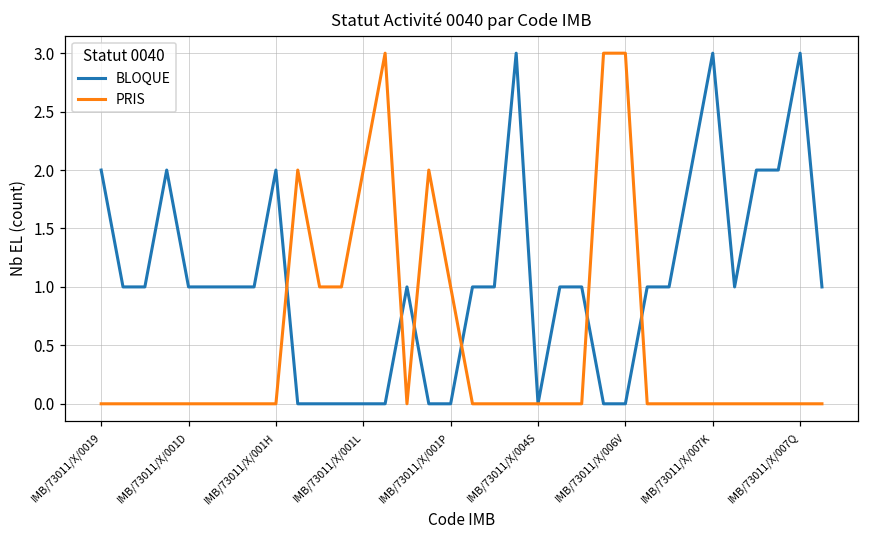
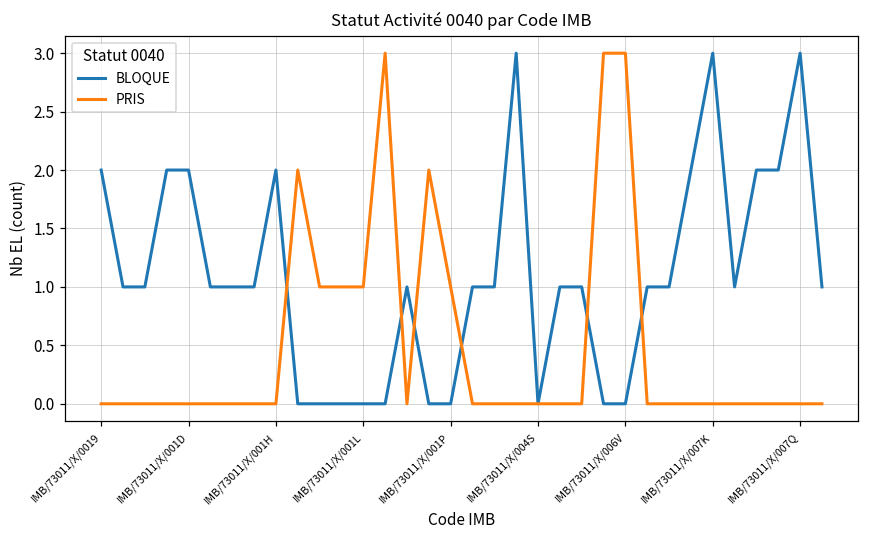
  {
    "BLOQUE": {
      "IMB/73011/X/0019": 2,
-     "IMB/73011/X/001D": 1,
+     "IMB/73011/X/001D": 2,
      "IMB/73011/X/001H": 2,
      "IMB/73011/X/001L": 0,
      "IMB/73011/X/001P": 0,
      "IMB/73011/X/006V": 0,
      "IMB/73011/X/007K": 3,
      "IMB/73011/X/007Q": 3
    },
    "PRIS": {
      "IMB/73011/X/0019": 0,
      "IMB/73011/X/001D": 0,
      "IMB/73011/X/001H": 0,
-     "IMB/73011/X/001L": 2,
+     "IMB/73011/X/001L": 1,
      "IMB/73011/X/001P": 1,
      "IMB/73011/X/006V": 3,
      "IMB/73011/X/007K": 0,
      "IMB/73011/X/007Q": 0
    }
  }
